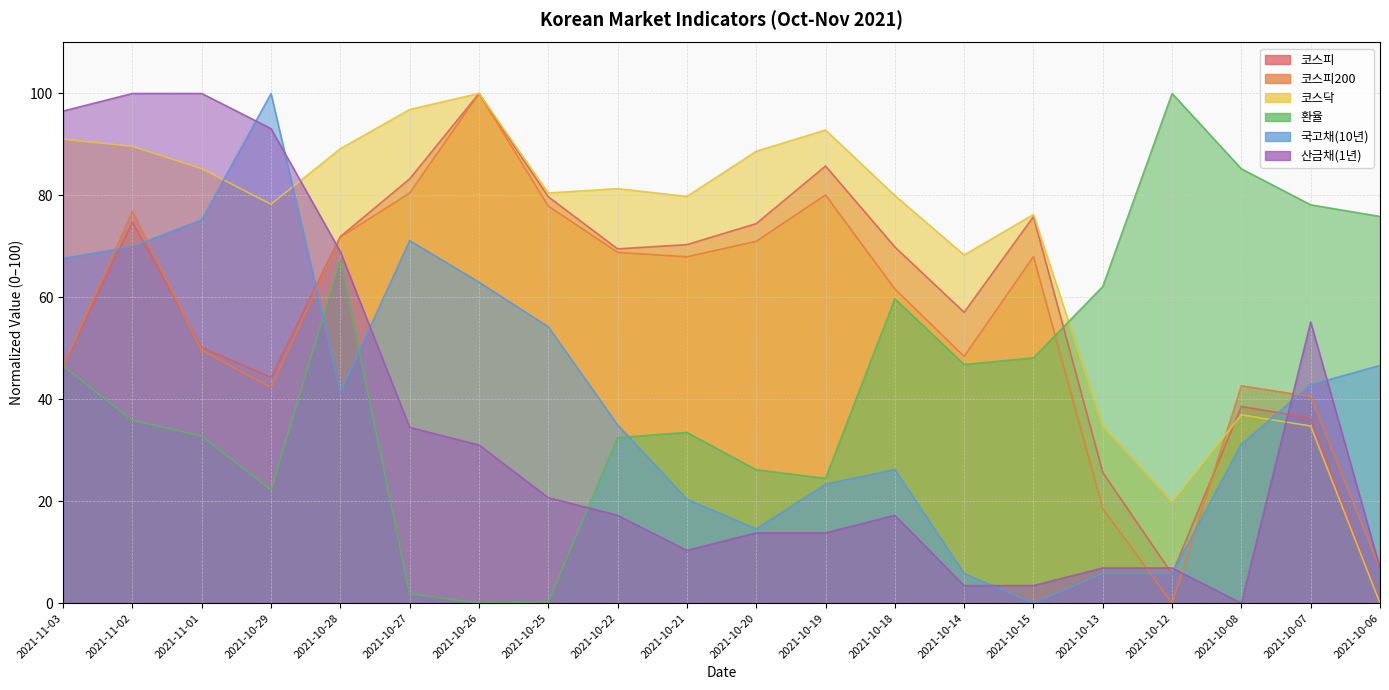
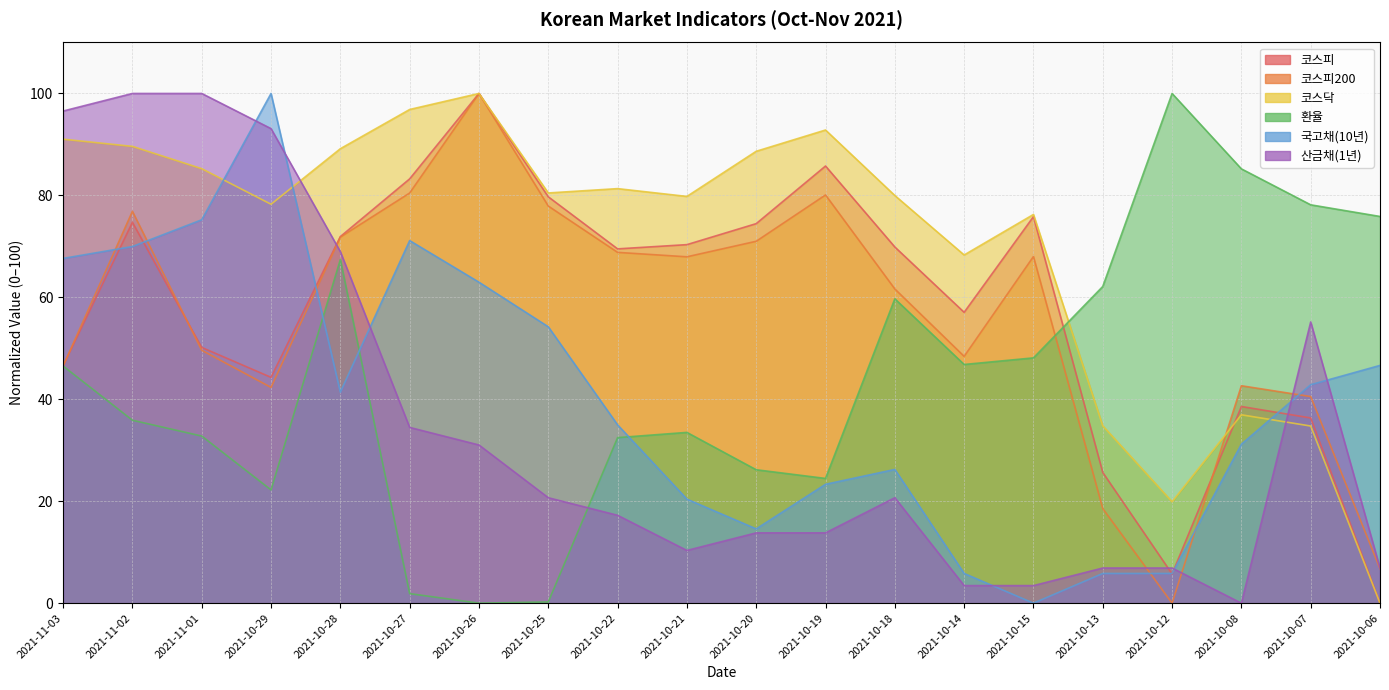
  {
    "코스닥": {
      "2021-11-03": 91,
      "2021-11-02": 90,
      "2021-11-01": 85,
      "2021-10-29": 78,
      "2021-10-28": 89,
      "2021-10-27": 97,
      "2021-10-25": 80,
      "2021-10-22": 81,
      "2021-10-21": 80,
      "2021-10-20": 89,
      "2021-10-19": 93,
      "2021-10-18": 80,
      "2021-10-14": 68,
      "2021-10-13": 35,
      "2021-10-12": 20,
      "2021-10-08": 37,
      "2021-10-07": 35
    },
    "환율": {
      "2021-11-02": 36,
      "2021-11-01": 33,
      "2021-10-29": 22,
      "2021-10-28": 67,
      "2021-10-27": 2,
      "2021-10-26": 0,
      "2021-10-25": 0,
      "2021-10-22": 32,
      "2021-10-21": 34,
      "2021-10-20": 26,
      "2021-10-19": 24,
      "2021-10-18": 60,
      "2021-10-14": 47,
      "2021-10-15": 48,
      "2021-10-13": 62,
      "2021-10-12": 100,
      "2021-10-08": 85,
      "2021-10-07": 78,
      "2021-10-06": 76
    },
    "국고채(10년)": {
      "2021-11-03": 68,
      "2021-11-02": 70,
      "2021-11-01": 75,
      "2021-10-29": 100,
      "2021-10-28": 41,
      "2021-10-27": 71,
      "2021-10-26": 63,
      "2021-10-25": 54,
      "2021-10-22": 35,
      "2021-10-21": 20,
      "2021-10-20": 15,
      "2021-10-19": 23,
      "2021-10-18": 26,
      "2021-10-14": 6,
      "2021-10-15": 0,
      "2021-10-13": 6,
      "2021-10-08": 31,
      "2021-10-07": 43,
      "2021-10-06": 47
    },
    "산금채(1년)": {
      "2021-11-03": 97,
      "2021-11-02": 100,
      "2021-11-01": 100,
      "2021-10-29": 93,
      "2021-10-28": 69,
      "2021-10-27": 34,
      "2021-10-26": 31,
      "2021-10-25": 21,
      "2021-10-22": 17,
      "2021-10-21": 10,
      "2021-10-20": 14,
      "2021-10-19": 14,
-     "2021-10-18": 17,
+     "2021-10-18": 21,
      "2021-10-14": 3,
      "2021-10-15": 3,
      "2021-10-13": 7,
      "2021-10-12": 7,
      "2021-10-08": 0,
      "2021-10-07": 55
    }
  }
